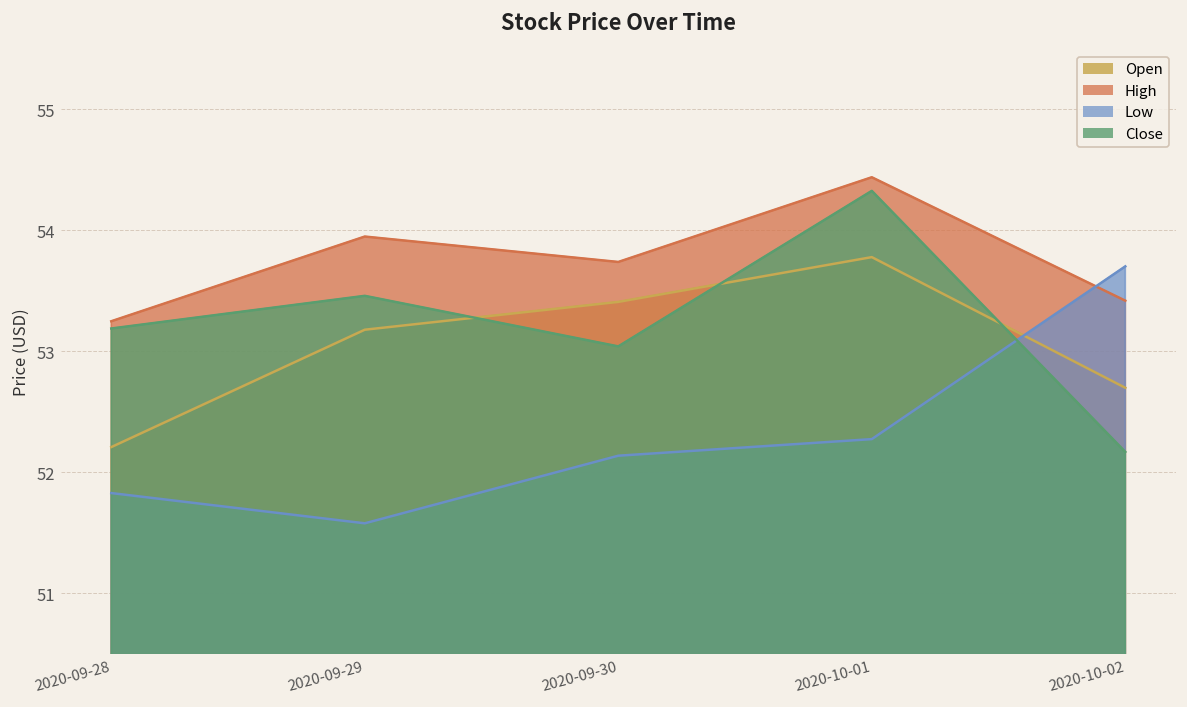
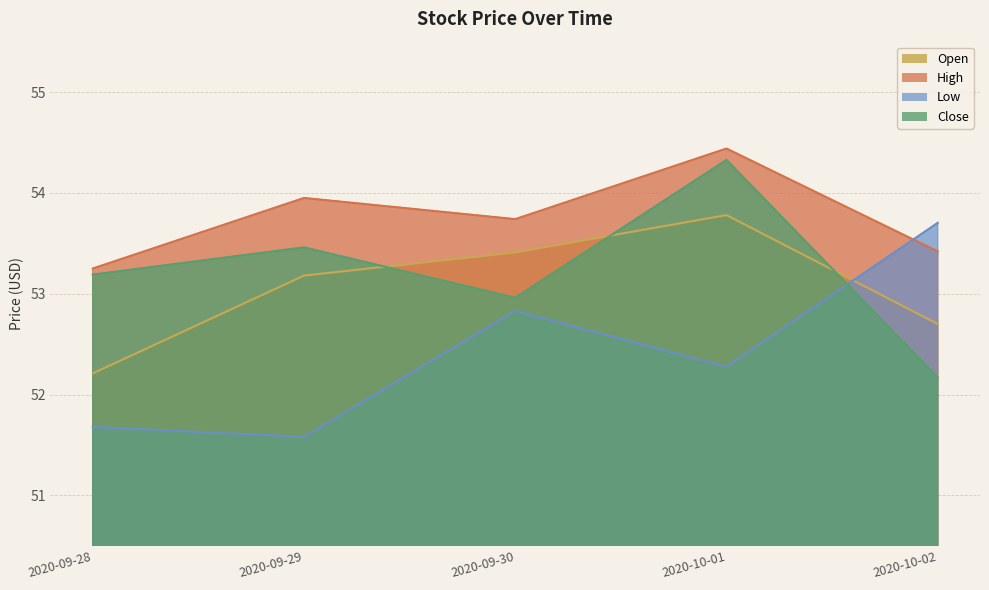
  {
    "Low": {
-     "2020-09-28": 51.83,
+     "2020-09-28": 51.68,
      "2020-09-29": 51.58,
-     "2020-09-30": 52.14,
+     "2020-09-30": 52.83,
      "2020-10-01": 52.28,
      "2020-10-02": 53.70
    },
    "Close": {
      "2020-09-28": 53.19,
      "2020-09-29": 53.46,
-     "2020-09-30": 53.04,
+     "2020-09-30": 52.96,
      "2020-10-01": 54.33,
      "2020-10-02": 52.17
    }
  }
